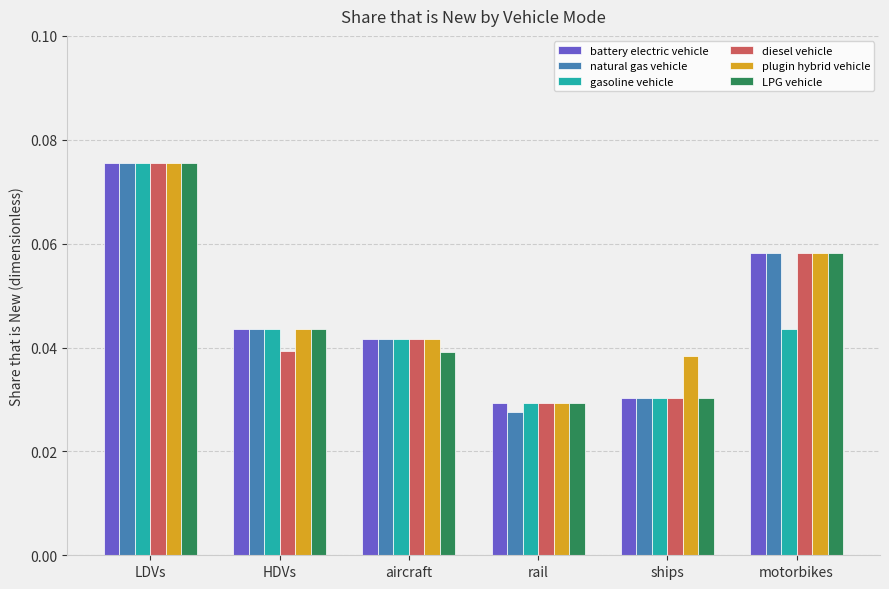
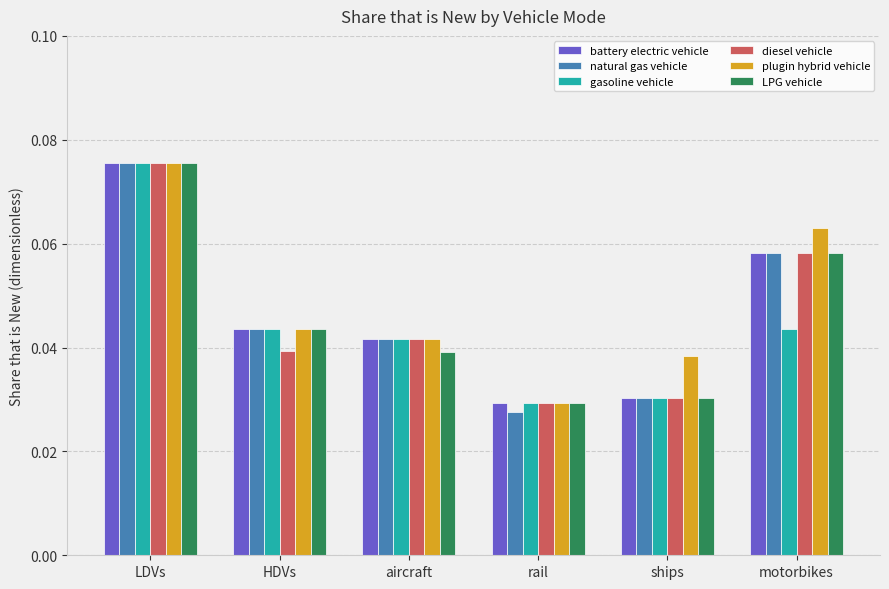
  {
    "gasoline vehicle": {
      "LDVs": 0.076,
      "HDVs": 0.043,
      "aircraft": 0.042,
      "rail": 0.029,
      "ships": 0.030,
      "motorbikes": 0.044
    },
    "diesel vehicle": {
      "LDVs": 0.076,
      "HDVs": 0.039,
      "aircraft": 0.042,
      "rail": 0.029,
      "ships": 0.030,
      "motorbikes": 0.058
    },
    "plugin hybrid vehicle": {
      "LDVs": 0.076,
      "HDVs": 0.043,
      "aircraft": 0.042,
      "rail": 0.029,
      "ships": 0.038,
-     "motorbikes": 0.058
+     "motorbikes": 0.063
    },
    "LPG vehicle": {
      "LDVs": 0.076,
      "HDVs": 0.043,
      "aircraft": 0.039,
      "rail": 0.029,
      "ships": 0.030,
      "motorbikes": 0.058
    }
  }
